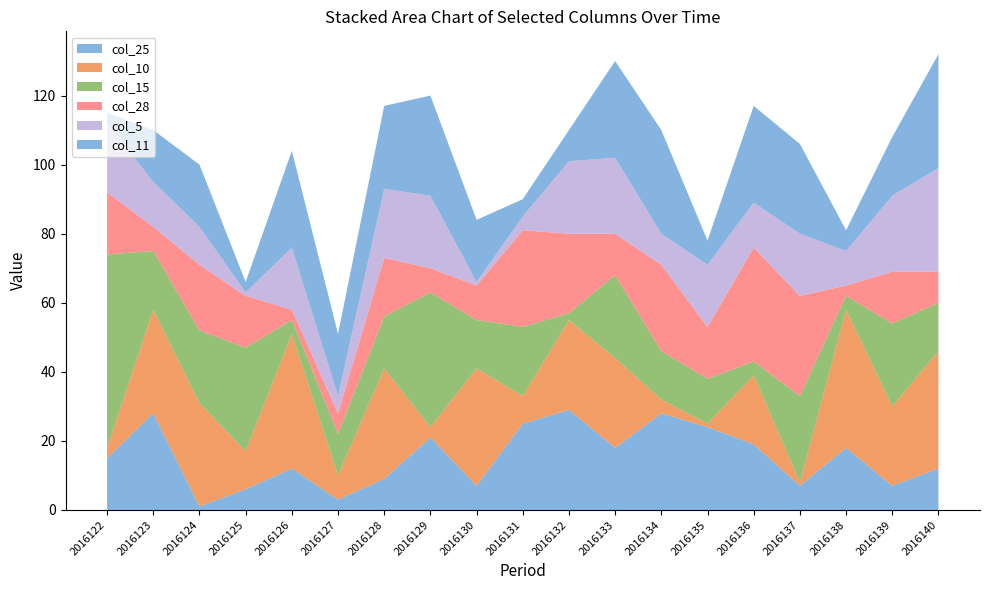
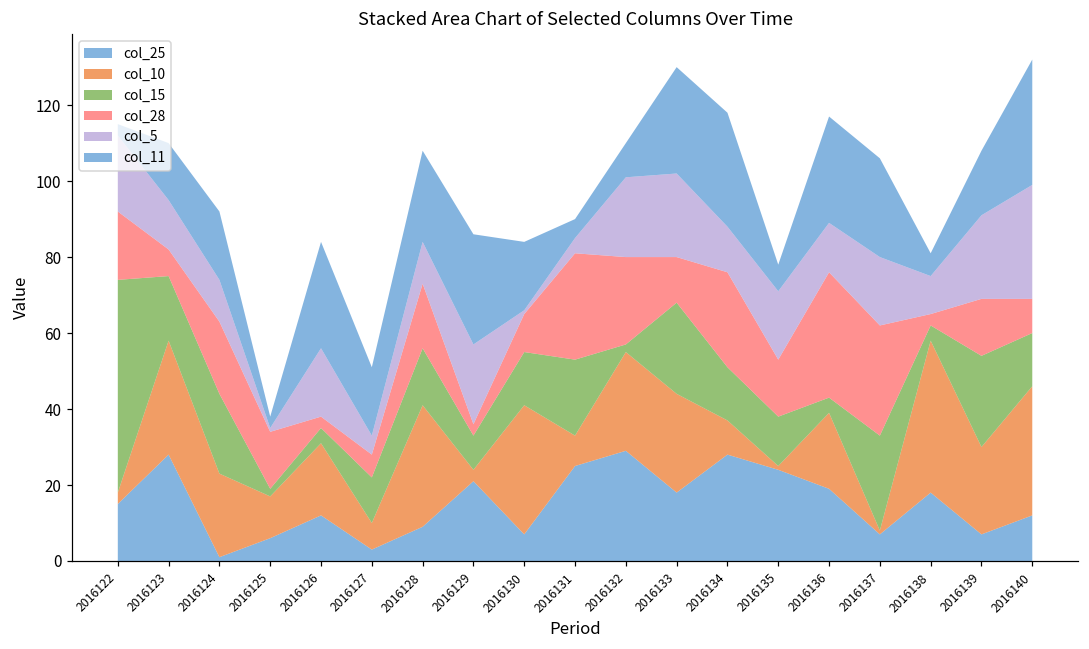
  {
    "col_10": {
      "2016122": 3,
      "2016123": 30,
-     "2016124": 30,
+     "2016124": 22,
      "2016125": 11,
-     "2016126": 39,
+     "2016126": 19,
      "2016127": 7,
      "2016128": 32,
      "2016129": 3,
      "2016130": 34,
      "2016131": 8,
      "2016132": 26,
      "2016133": 26,
-     "2016134": 4,
+     "2016134": 9,
      "2016135": 1,
      "2016136": 20,
      "2016137": 1,
      "2016138": 40,
      "2016139": 23,
      "2016140": 34
    },
    "col_15": {
      "2016122": 56,
      "2016123": 17,
      "2016124": 21,
-     "2016125": 30,
+     "2016125": 2,
      "2016126": 4,
      "2016127": 12,
      "2016128": 15,
-     "2016129": 39,
+     "2016129": 9,
      "2016130": 14,
      "2016131": 20,
      "2016132": 2,
      "2016133": 24,
      "2016134": 14,
      "2016135": 13,
      "2016136": 4,
      "2016137": 25,
      "2016138": 4,
      "2016139": 24,
      "2016140": 14
    },
    "col_28": {
      "2016122": 18,
      "2016123": 7,
      "2016124": 19,
      "2016125": 15,
      "2016126": 3,
      "2016127": 6,
      "2016128": 17,
-     "2016129": 7,
+     "2016129": 3,
      "2016130": 10,
      "2016131": 28,
      "2016132": 23,
      "2016133": 12,
      "2016134": 25,
      "2016135": 15,
      "2016136": 33,
      "2016137": 29,
      "2016138": 3,
      "2016139": 15,
      "2016140": 9
    },
    "col_5": {
      "2016123": 13,
      "2016124": 11,
      "2016125": 1,
      "2016126": 18,
      "2016127": 5,
-     "2016128": 20,
+     "2016128": 11,
      "2016129": 21,
      "2016130": 1,
      "2016131": 4,
      "2016132": 21,
      "2016133": 22,
-     "2016134": 9,
+     "2016134": 12,
      "2016135": 18,
      "2016136": 13,
      "2016137": 18,
      "2016138": 10,
      "2016139": 22,
      "2016140": 30
    }
  }
